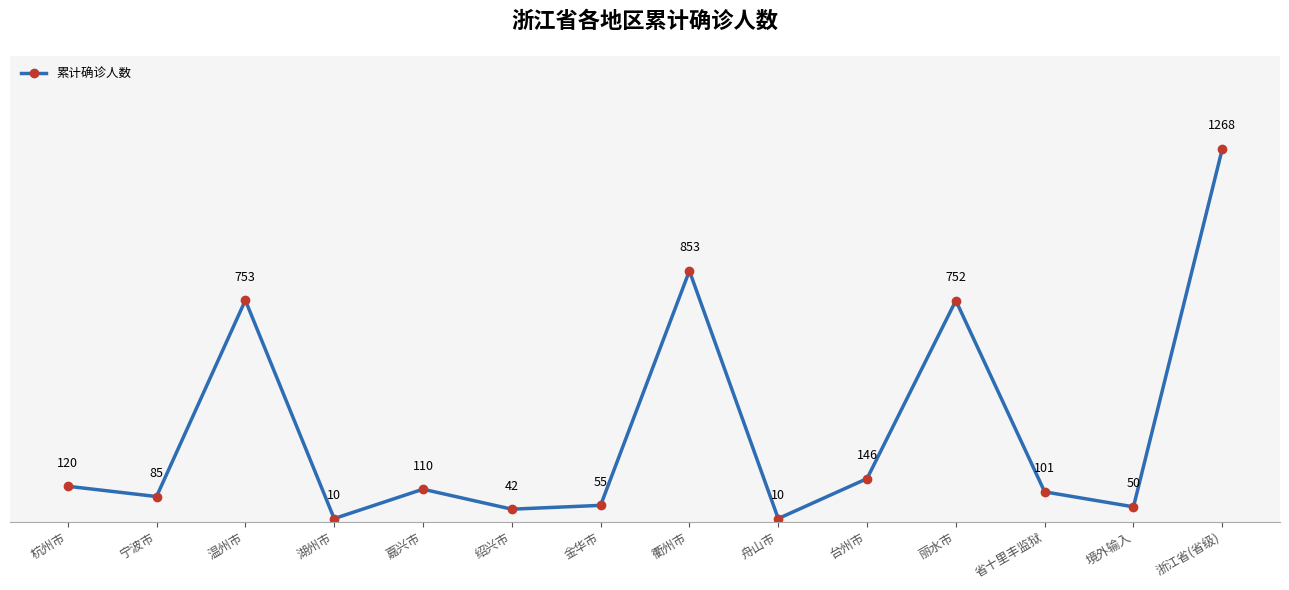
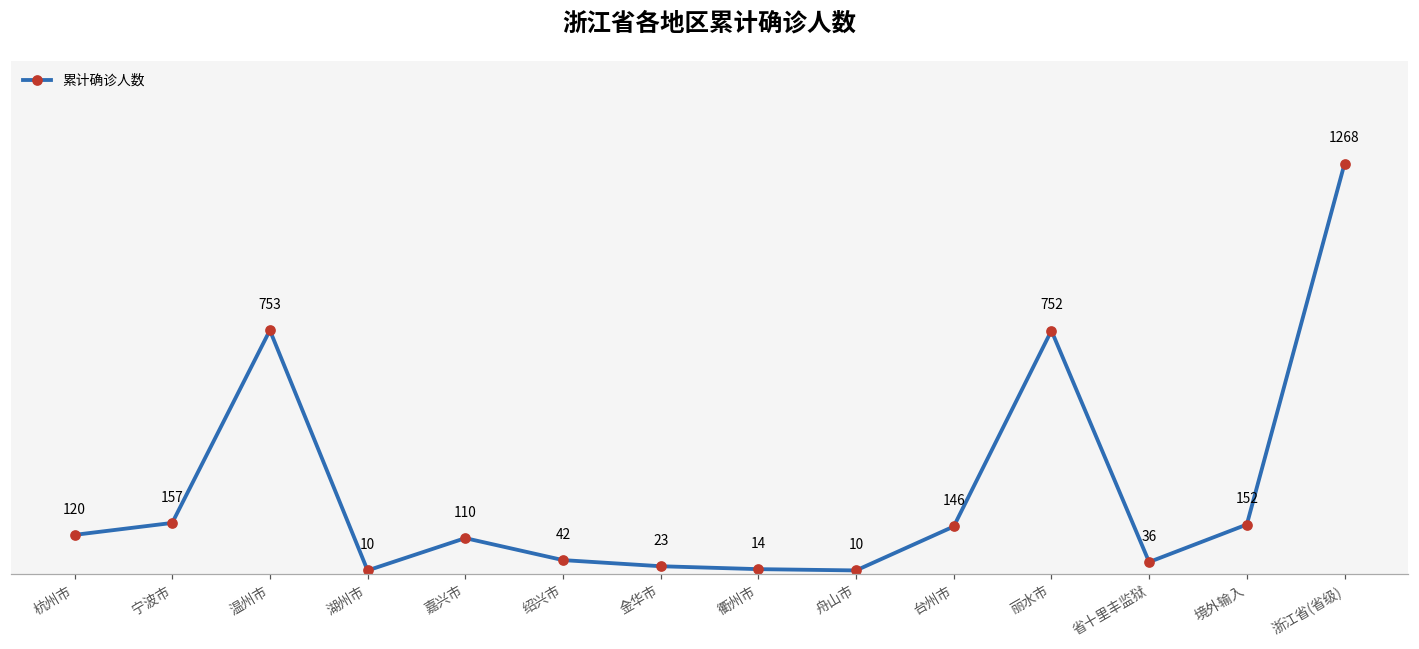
  {
    "杭州市": 120,
-   "宁波市": 85,
+   "宁波市": 157,
    "温州市": 753,
    "湖州市": 10,
    "嘉兴市": 110,
    "绍兴市": 42,
-   "金华市": 55,
-   "衢州市": 853,
+   "金华市": 23,
+   "衢州市": 14,
    "舟山市": 10,
    "台州市": 146,
    "丽水市": 752,
-   "省十里丰监狱": 101,
-   "境外输入": 50,
+   "省十里丰监狱": 36,
+   "境外输入": 152,
    "浙江省(省级)": 1268
  }
